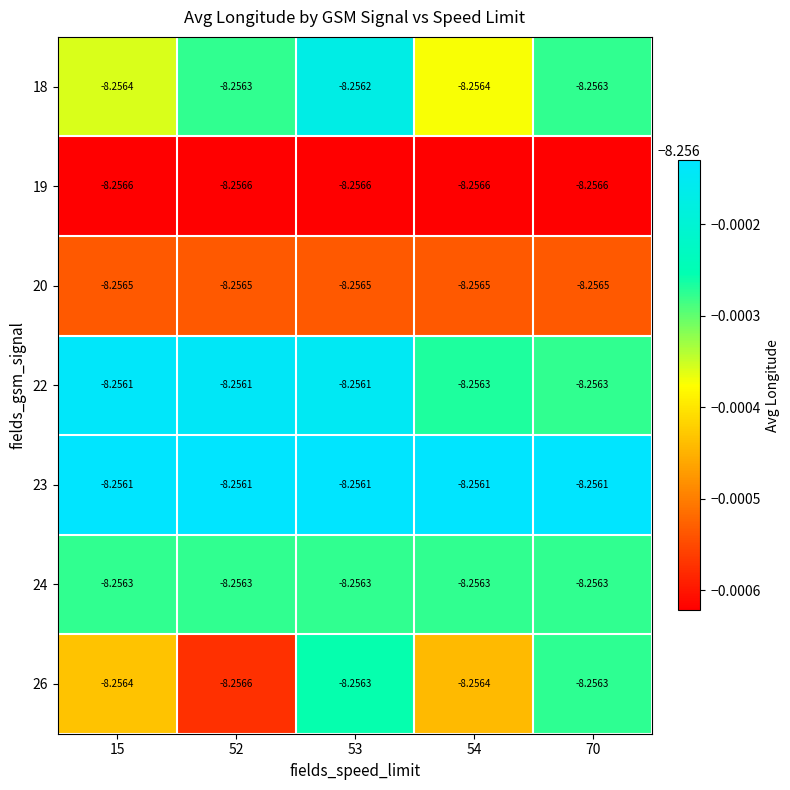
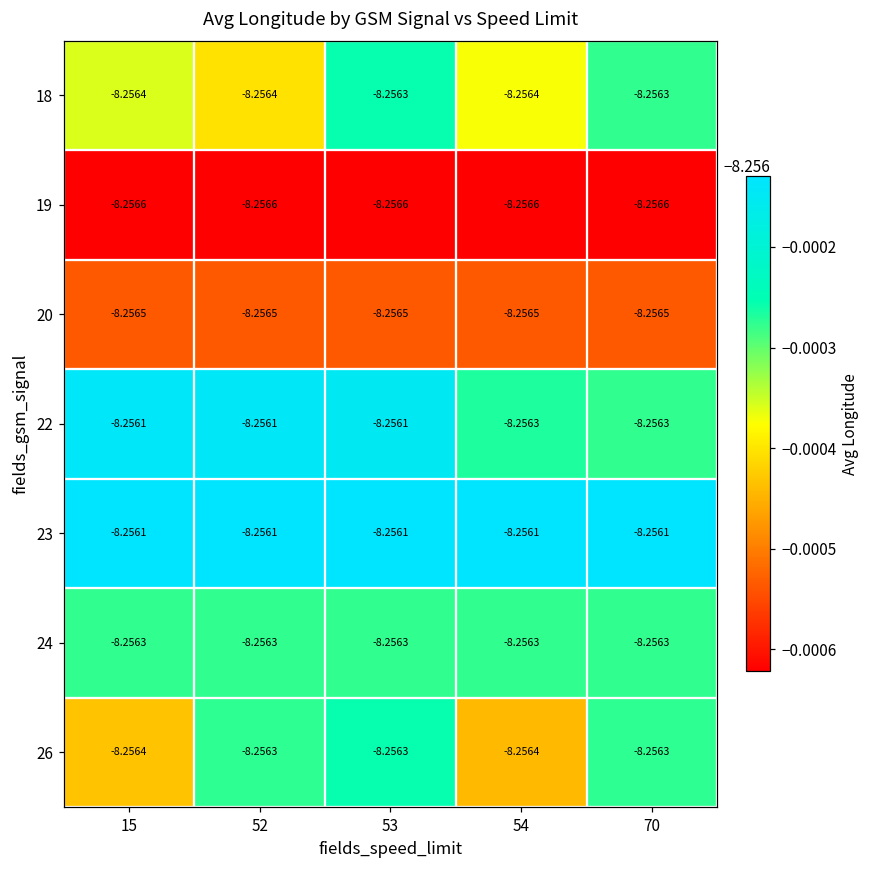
  {
    "18": {
      "15": -8.2564,
-     "52": -8.2563,
-     "53": -8.2562,
+     "52": -8.2564,
+     "53": -8.2563,
      "54": -8.2564,
      "70": -8.2563
    },
    "19": {
      "15": -8.2566,
      "52": -8.2566,
      "53": -8.2566,
      "54": -8.2566,
      "70": -8.2566
    },
    "20": {
      "15": -8.2565,
      "52": -8.2565,
      "53": -8.2565,
      "54": -8.2565,
      "70": -8.2565
    },
    "22": {
      "15": -8.2561,
      "52": -8.2561,
      "53": -8.2561,
      "54": -8.2563,
      "70": -8.2563
    },
    "23": {
      "15": -8.2561,
      "52": -8.2561,
      "53": -8.2561,
      "54": -8.2561,
      "70": -8.2561
    },
    "24": {
      "15": -8.2563,
      "52": -8.2563,
      "53": -8.2563,
      "54": -8.2563,
      "70": -8.2563
    },
    "26": {
      "15": -8.2564,
-     "52": -8.2566,
+     "52": -8.2563,
      "53": -8.2563,
      "54": -8.2564,
      "70": -8.2563
    }
  }
